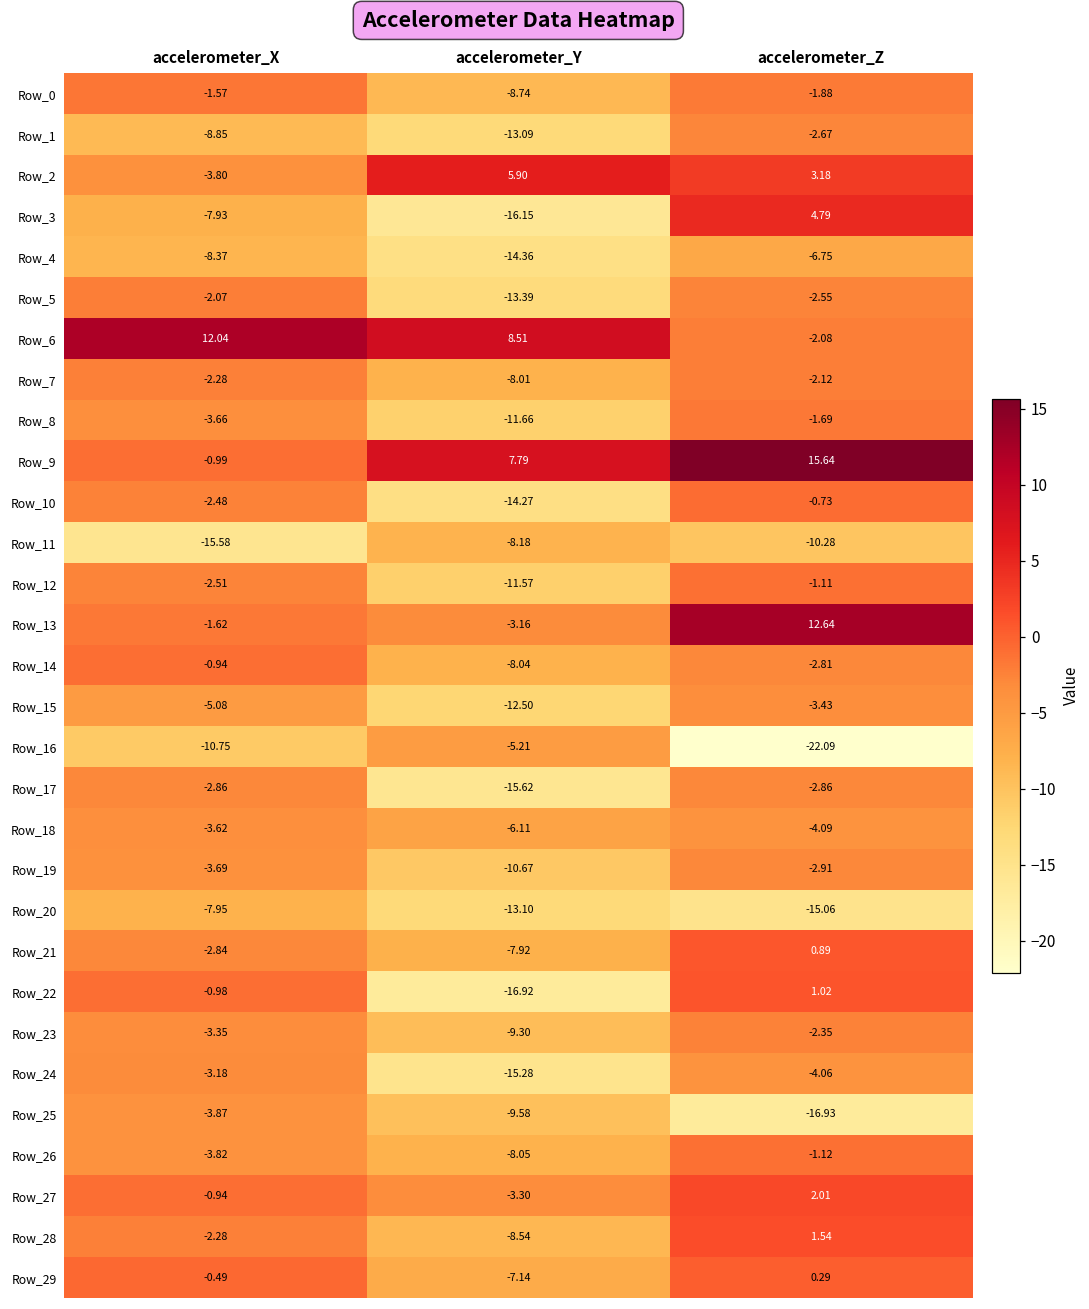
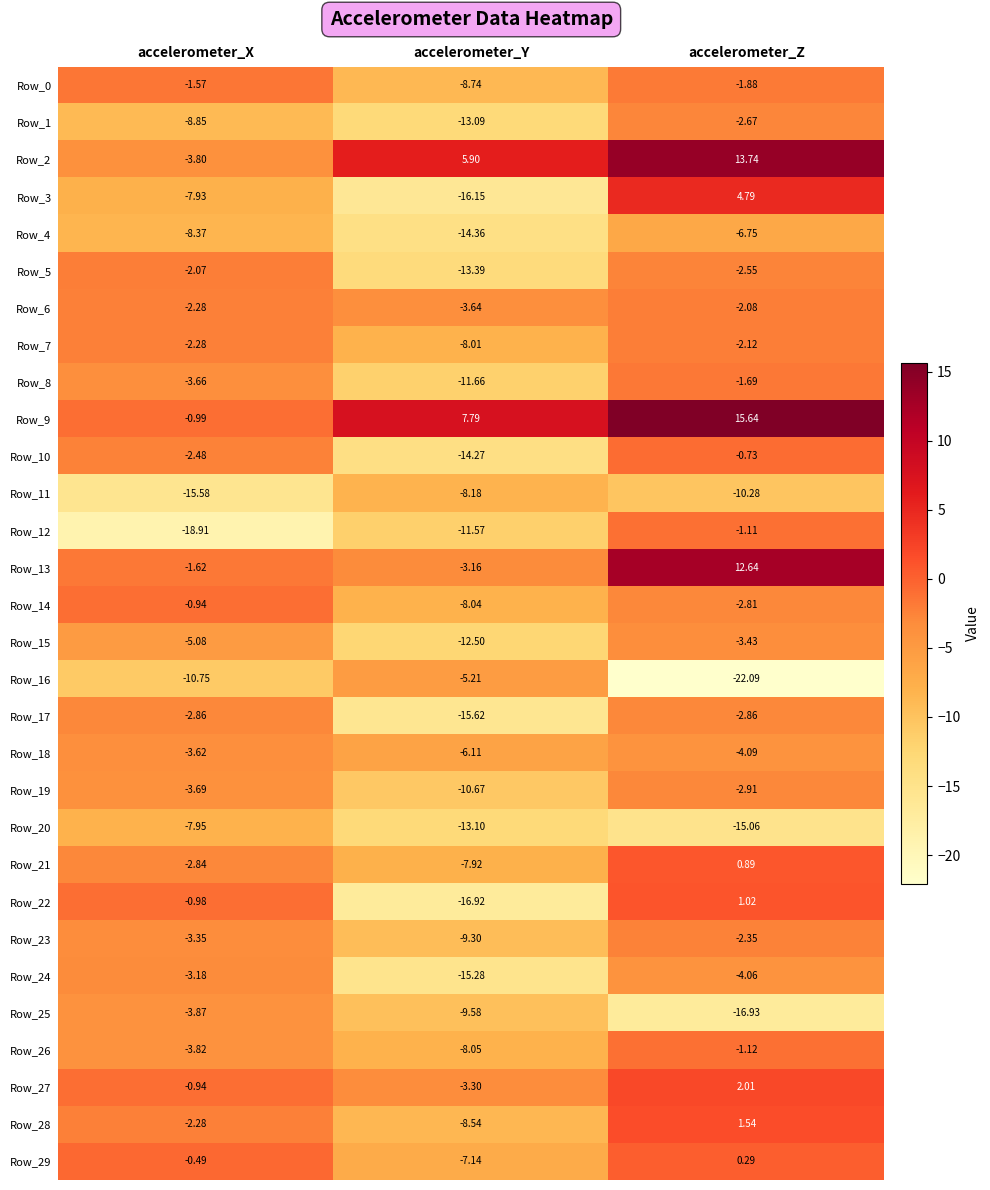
  {
    "Row_0": {
      "accelerometer_X": -1.57,
      "accelerometer_Y": -8.74,
      "accelerometer_Z": -1.88
    },
    "Row_1": {
      "accelerometer_X": -8.85,
      "accelerometer_Y": -13.09,
      "accelerometer_Z": -2.67
    },
    "Row_2": {
      "accelerometer_X": -3.80,
      "accelerometer_Y": 5.90,
-     "accelerometer_Z": 3.18
+     "accelerometer_Z": 13.74
    },
    "Row_3": {
      "accelerometer_X": -7.93,
      "accelerometer_Y": -16.15,
      "accelerometer_Z": 4.79
    },
    "Row_4": {
      "accelerometer_X": -8.37,
      "accelerometer_Y": -14.36,
      "accelerometer_Z": -6.75
    },
    "Row_5": {
      "accelerometer_X": -2.07,
      "accelerometer_Y": -13.39,
      "accelerometer_Z": -2.55
    },
    "Row_6": {
-     "accelerometer_X": 12.04,
-     "accelerometer_Y": 8.51,
+     "accelerometer_X": -2.28,
+     "accelerometer_Y": -3.64,
      "accelerometer_Z": -2.08
    },
    "Row_7": {
      "accelerometer_X": -2.28,
      "accelerometer_Y": -8.01,
      "accelerometer_Z": -2.12
    },
    "Row_8": {
      "accelerometer_X": -3.66,
      "accelerometer_Y": -11.66,
      "accelerometer_Z": -1.69
    },
    "Row_9": {
      "accelerometer_X": -0.99,
      "accelerometer_Y": 7.79,
      "accelerometer_Z": 15.64
    },
    "Row_10": {
      "accelerometer_X": -2.48,
      "accelerometer_Y": -14.27,
      "accelerometer_Z": -0.73
    },
    "Row_11": {
      "accelerometer_X": -15.58,
      "accelerometer_Y": -8.18,
      "accelerometer_Z": -10.28
    },
    "Row_12": {
-     "accelerometer_X": -2.51,
+     "accelerometer_X": -18.91,
      "accelerometer_Y": -11.57,
      "accelerometer_Z": -1.11
    },
    "Row_13": {
      "accelerometer_X": -1.62,
      "accelerometer_Y": -3.16,
      "accelerometer_Z": 12.64
    },
    "Row_14": {
      "accelerometer_X": -0.94,
      "accelerometer_Y": -8.04,
      "accelerometer_Z": -2.81
    },
    "Row_15": {
      "accelerometer_X": -5.08,
      "accelerometer_Y": -12.50,
      "accelerometer_Z": -3.43
    },
    "Row_16": {
      "accelerometer_X": -10.75,
      "accelerometer_Y": -5.21,
      "accelerometer_Z": -22.09
    },
    "Row_17": {
      "accelerometer_X": -2.86,
      "accelerometer_Y": -15.62,
      "accelerometer_Z": -2.86
    },
    "Row_18": {
      "accelerometer_X": -3.62,
      "accelerometer_Y": -6.11,
      "accelerometer_Z": -4.09
    },
    "Row_19": {
      "accelerometer_X": -3.69,
      "accelerometer_Y": -10.67,
      "accelerometer_Z": -2.91
    },
    "Row_20": {
      "accelerometer_X": -7.95,
      "accelerometer_Y": -13.10,
      "accelerometer_Z": -15.06
    },
    "Row_21": {
      "accelerometer_X": -2.84,
      "accelerometer_Y": -7.92,
      "accelerometer_Z": 0.89
    },
    "Row_22": {
      "accelerometer_X": -0.98,
      "accelerometer_Y": -16.92,
      "accelerometer_Z": 1.02
    },
    "Row_23": {
      "accelerometer_X": -3.35,
      "accelerometer_Y": -9.30,
      "accelerometer_Z": -2.35
    },
    "Row_24": {
      "accelerometer_X": -3.18,
      "accelerometer_Y": -15.28,
      "accelerometer_Z": -4.06
    },
    "Row_25": {
      "accelerometer_X": -3.87,
      "accelerometer_Y": -9.58,
      "accelerometer_Z": -16.93
    },
    "Row_26": {
      "accelerometer_X": -3.82,
      "accelerometer_Y": -8.05,
      "accelerometer_Z": -1.12
    },
    "Row_27": {
      "accelerometer_X": -0.94,
      "accelerometer_Y": -3.30,
      "accelerometer_Z": 2.01
    },
    "Row_28": {
      "accelerometer_X": -2.28,
      "accelerometer_Y": -8.54,
      "accelerometer_Z": 1.54
    },
    "Row_29": {
      "accelerometer_X": -0.49,
      "accelerometer_Y": -7.14,
      "accelerometer_Z": 0.29
    }
  }
